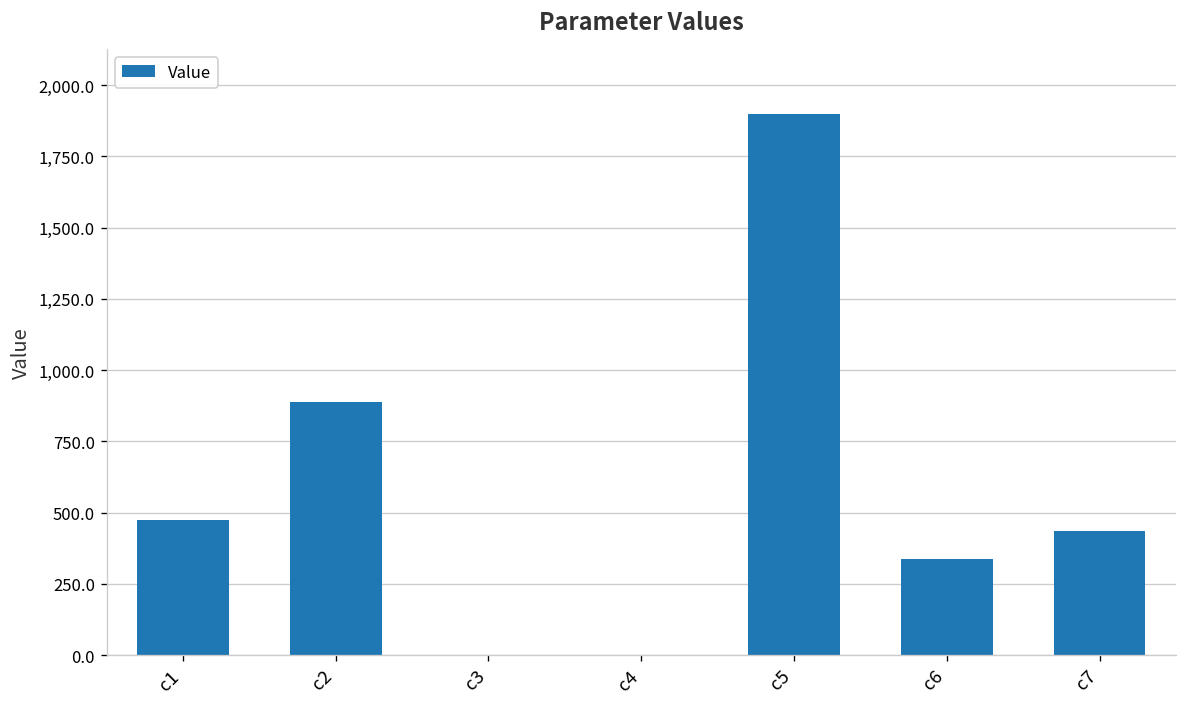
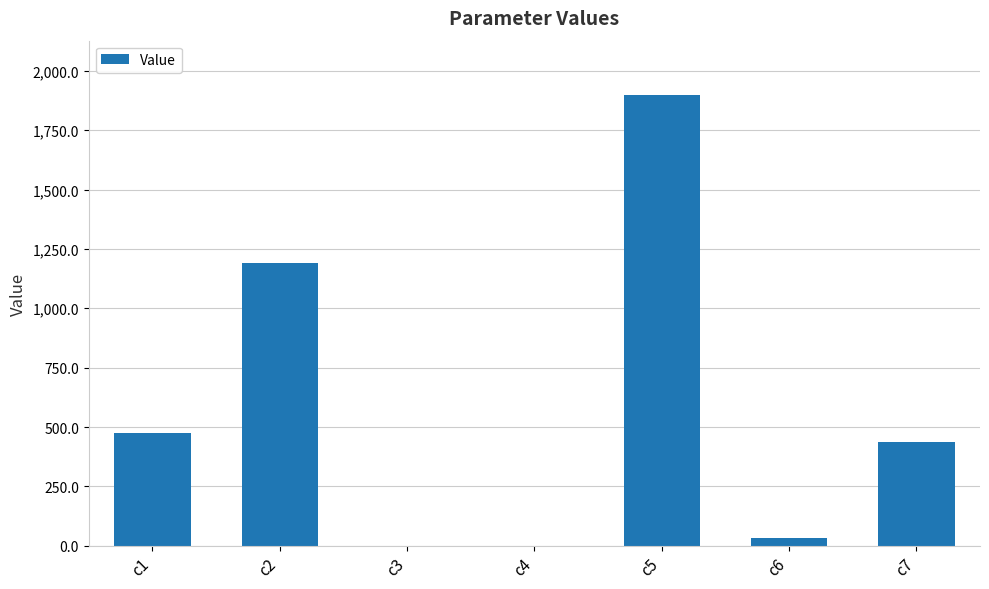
  {
    "c1": "470",
-   "c2": "890",
+   "c2": "1,190",
    "c5": "1,900",
-   "c6": "340",
+   "c6": "30",
    "c7": "440"
  }
